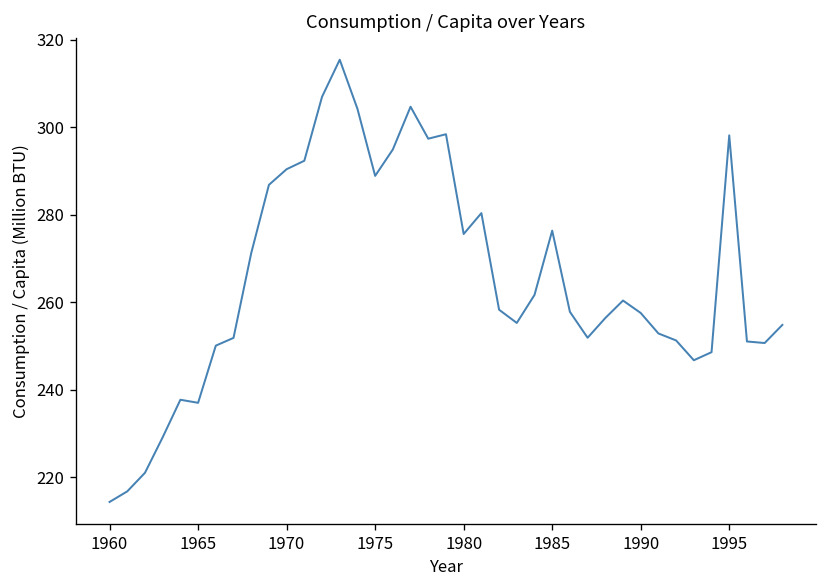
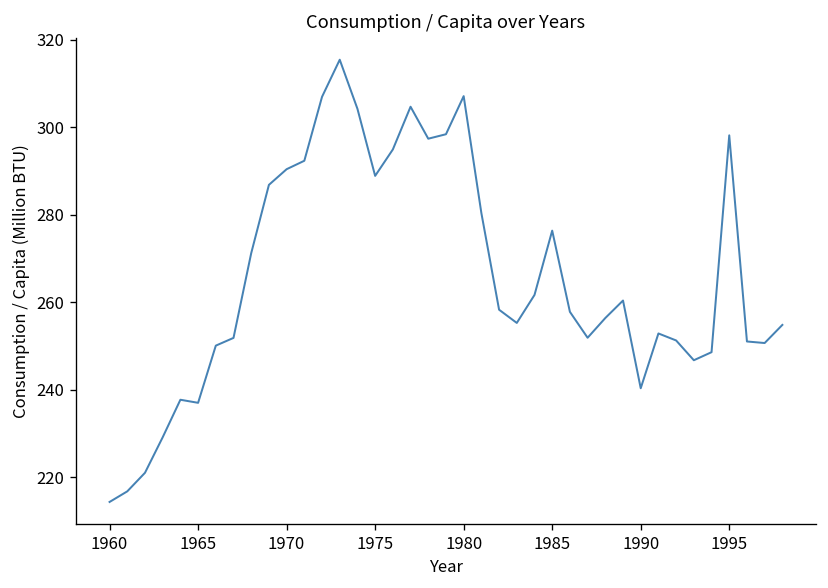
  {
    "1960": 214,
    "1965": 237,
    "1970": 290,
    "1975": 289,
-   "1980": 276,
+   "1980": 307,
    "1985": 276,
-   "1990": 258,
+   "1990": 240,
    "1995": 298
  }
